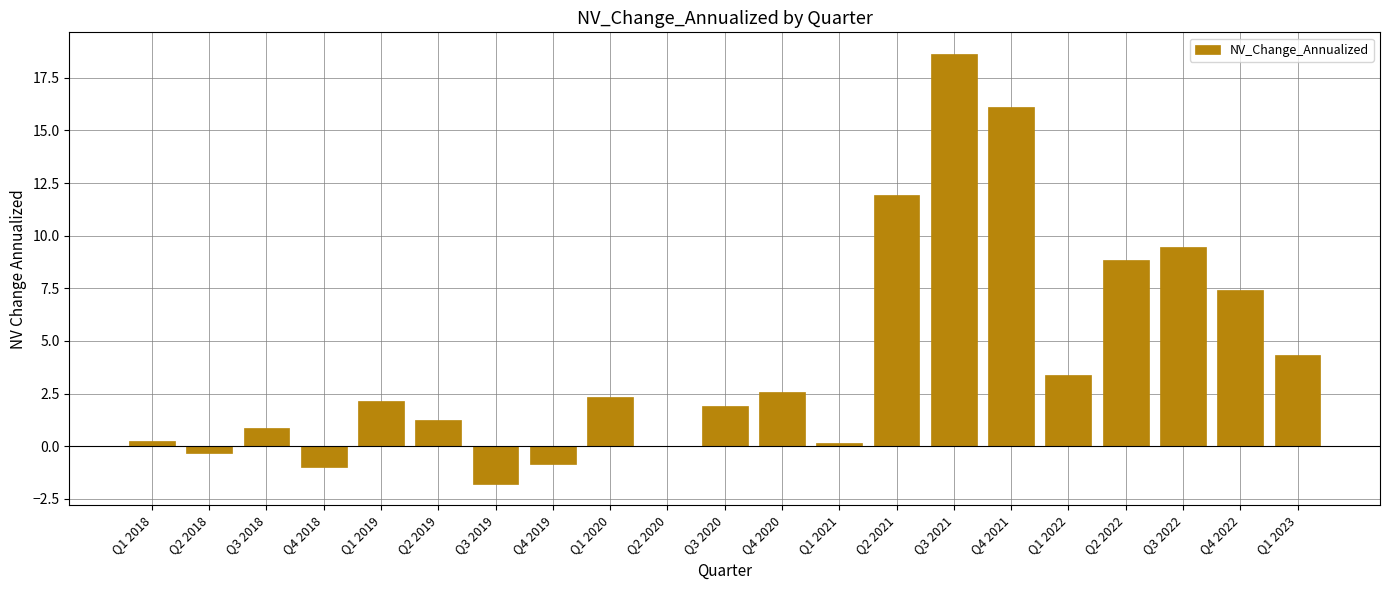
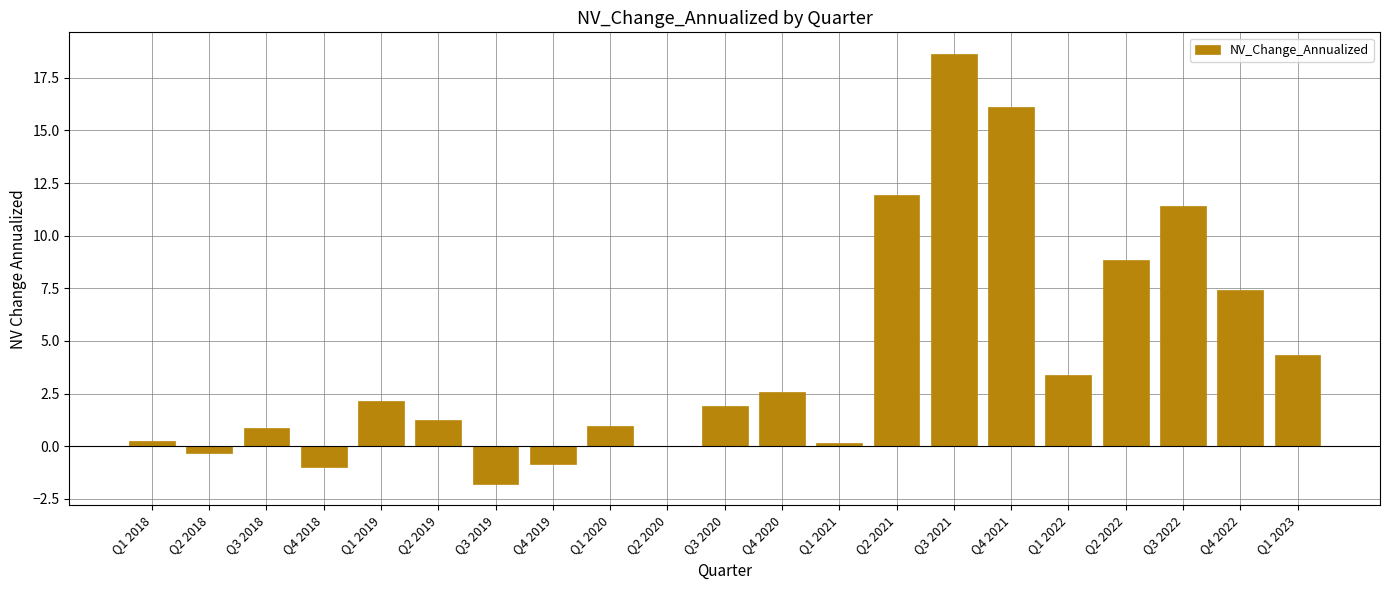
  {
    "Q1 2018": 0.2,
    "Q2 2018": -0.3,
    "Q3 2018": 0.8,
    "Q4 2018": -1.0,
    "Q1 2019": 2.1,
    "Q2 2019": 1.3,
    "Q3 2019": -1.8,
    "Q4 2019": -0.8,
-   "Q1 2020": 2.3,
+   "Q1 2020": 1.0,
    "Q3 2020": 1.9,
    "Q4 2020": 2.6,
    "Q1 2021": 0.2,
    "Q2 2021": 11.9,
    "Q3 2021": 18.6,
    "Q4 2021": 16.1,
    "Q1 2022": 3.4,
    "Q2 2022": 8.8,
-   "Q3 2022": 9.5,
+   "Q3 2022": 11.4,
    "Q4 2022": 7.4,
    "Q1 2023": 4.3
  }
